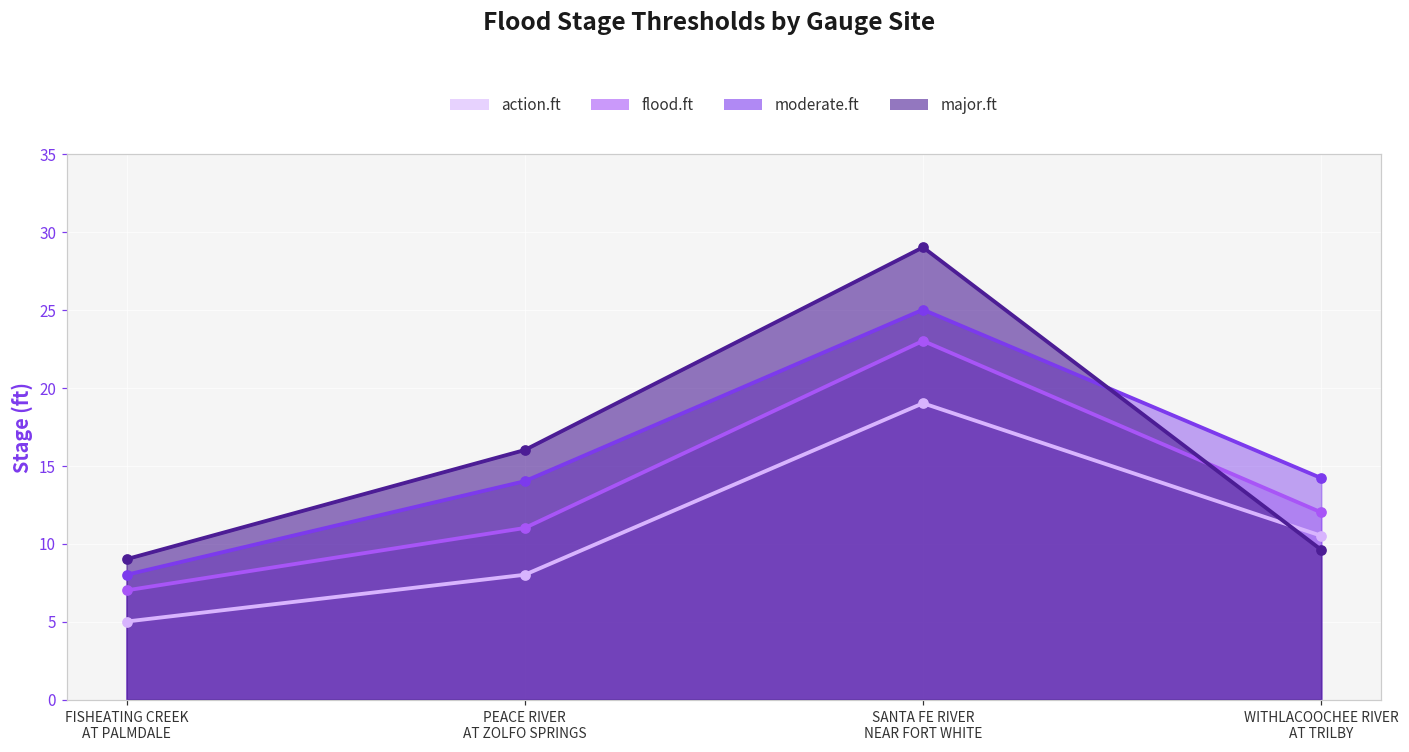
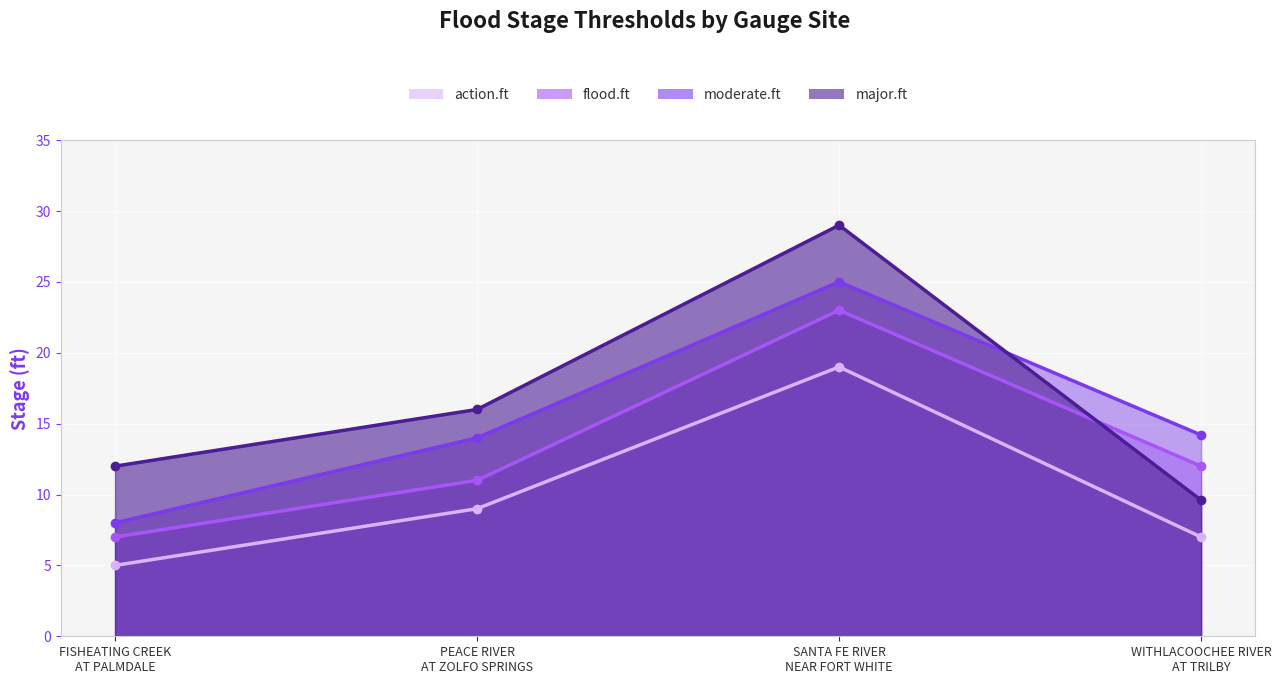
  {
    "action.ft": {
      "FISHEATING CREEK AT PALMDALE": 5.0,
-     "PEACE RIVER AT ZOLFO SPRINGS": 8,
+     "PEACE RIVER AT ZOLFO SPRINGS": 9,
      "SANTA FE RIVER NEAR FORT WHITE": 19.0,
-     "WITHLACOOCHEE RIVER AT TRILBY": 10.5
+     "WITHLACOOCHEE RIVER AT TRILBY": 7.0
    },
    "major.ft": {
-     "FISHEATING CREEK AT PALMDALE": 9,
+     "FISHEATING CREEK AT PALMDALE": 12,
      "PEACE RIVER AT ZOLFO SPRINGS": 16,
      "SANTA FE RIVER NEAR FORT WHITE": 29,
      "WITHLACOOCHEE RIVER AT TRILBY": 9.6
    }
  }
